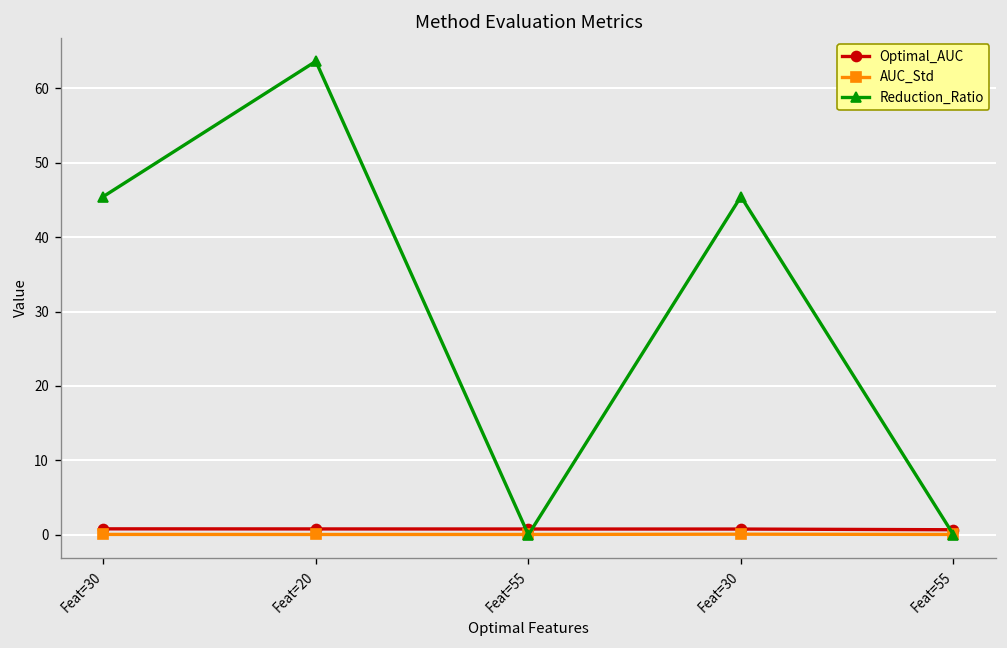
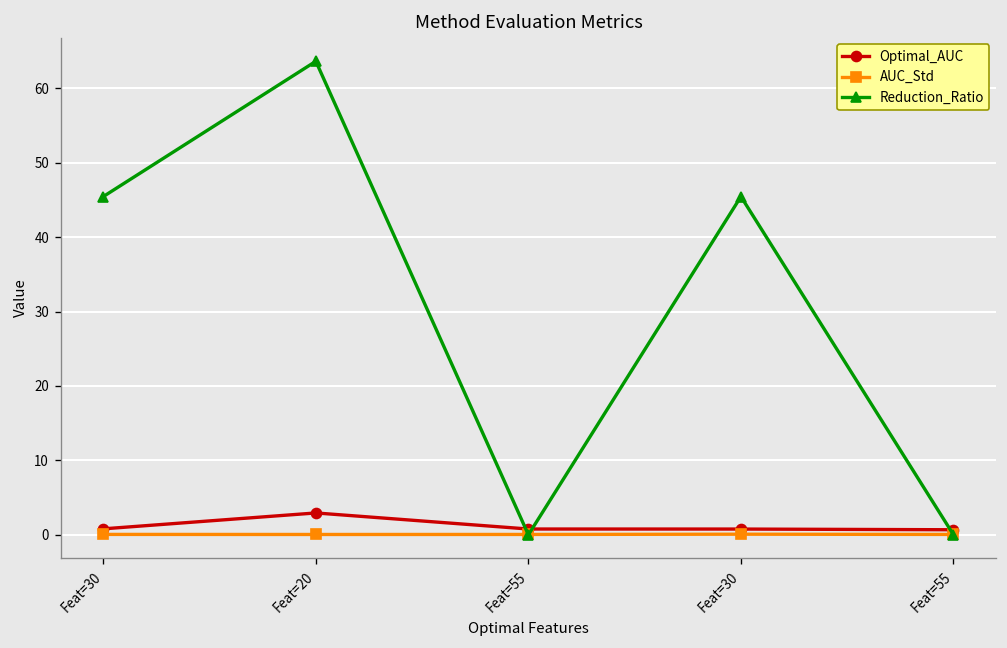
  {
    "Optimal_AUC": {
-     "Feat=20": 1
+     "Feat=20": 3
    },
    "AUC_Std": {
      "Feat=20": 0
    },
    "Reduction_Ratio": {
      "Feat=20": 64
    }
  }
